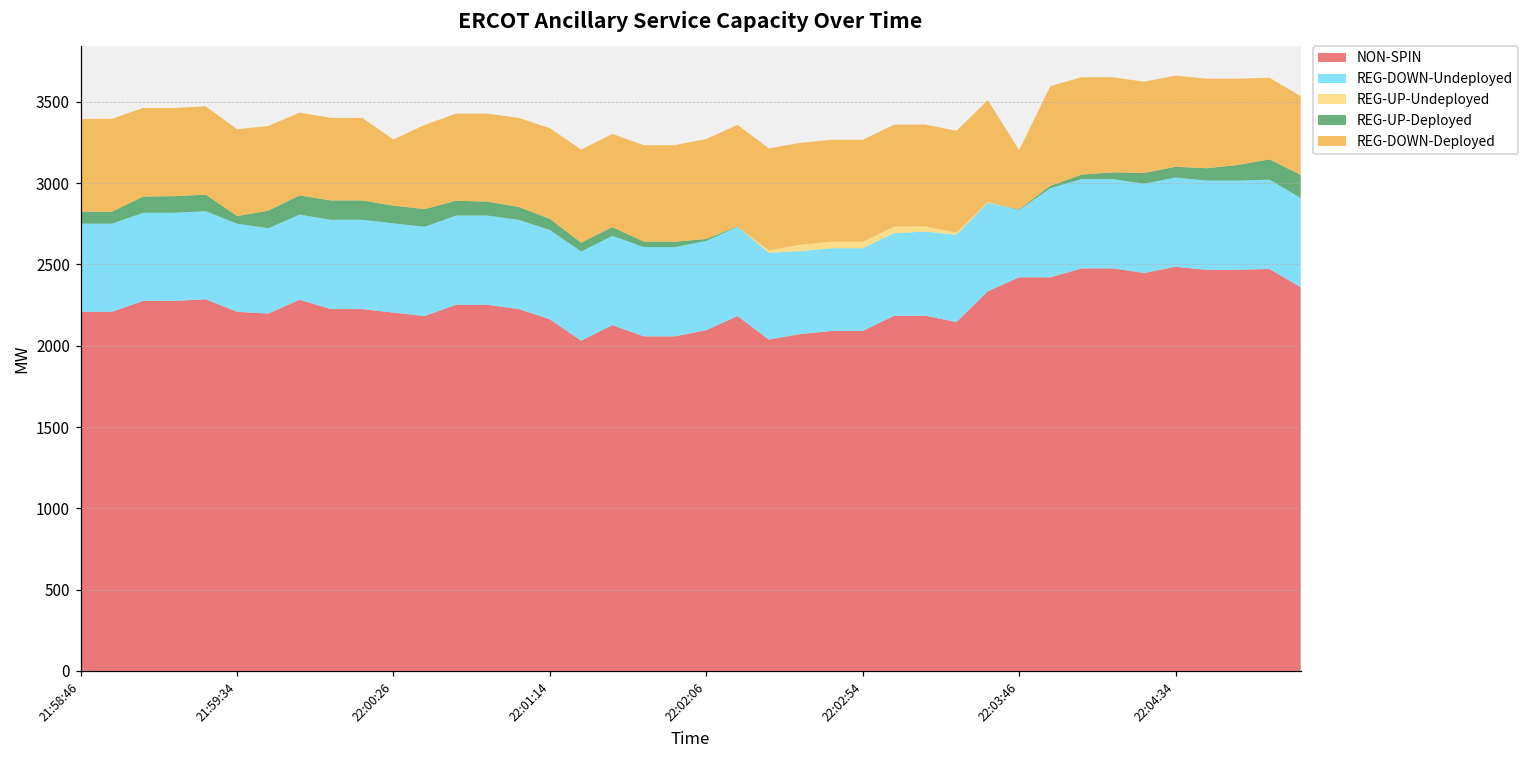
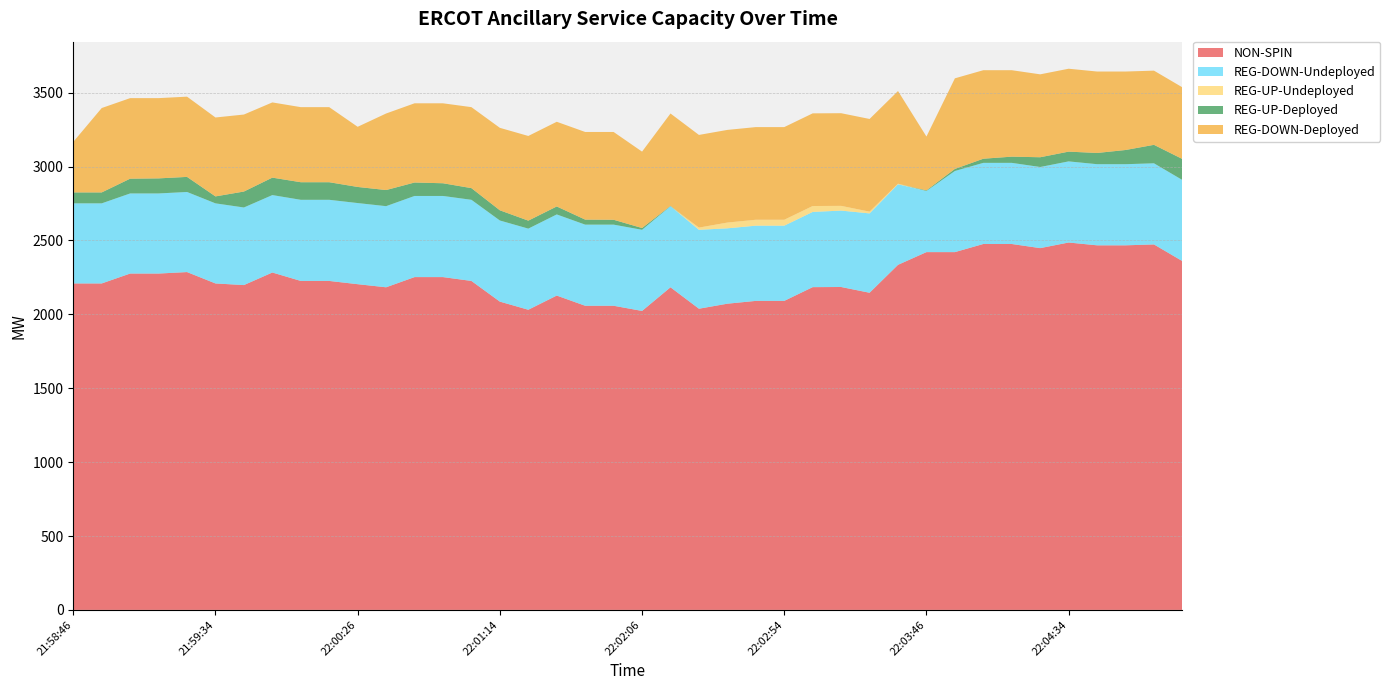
  {
    "NON-SPIN": {
      "21:58:46": 2210,
      "21:59:34": 2210,
      "22:00:26": 2200,
-     "22:01:14": 2160,
-     "22:02:06": 2100,
+     "22:01:14": 2090,
+     "22:02:06": 2020,
      "22:02:54": 2090,
      "22:03:46": 2420,
      "22:04:34": 2490
    },
    "REG-DOWN-Undeployed": {
      "22:02:54": 510
    },
    "REG-UP-Deployed": {
      "21:58:46": 70,
      "21:59:34": 50,
      "22:00:26": 110,
      "22:01:14": 70,
      "22:04:34": 70
    },
    "REG-DOWN-Deployed": {
-     "21:58:46": 570,
+     "21:58:46": 340,
      "21:59:34": 530,
      "22:00:26": 410,
      "22:01:14": 560,
-     "22:02:06": 620,
+     "22:02:06": 520,
      "22:02:54": 630,
      "22:03:46": 360,
      "22:04:34": 560
    }
  }
